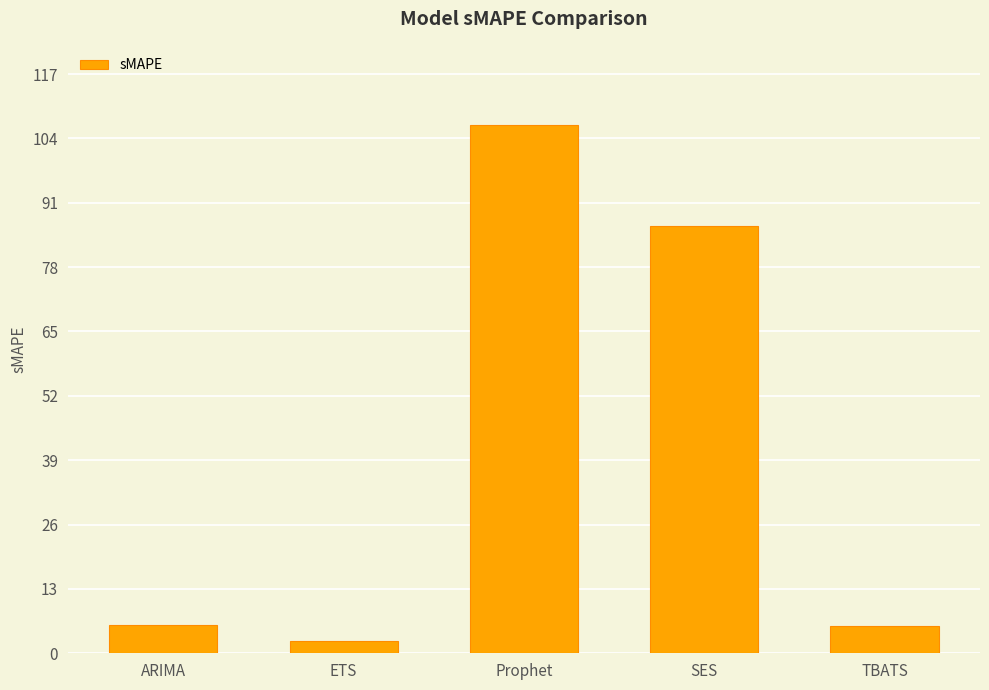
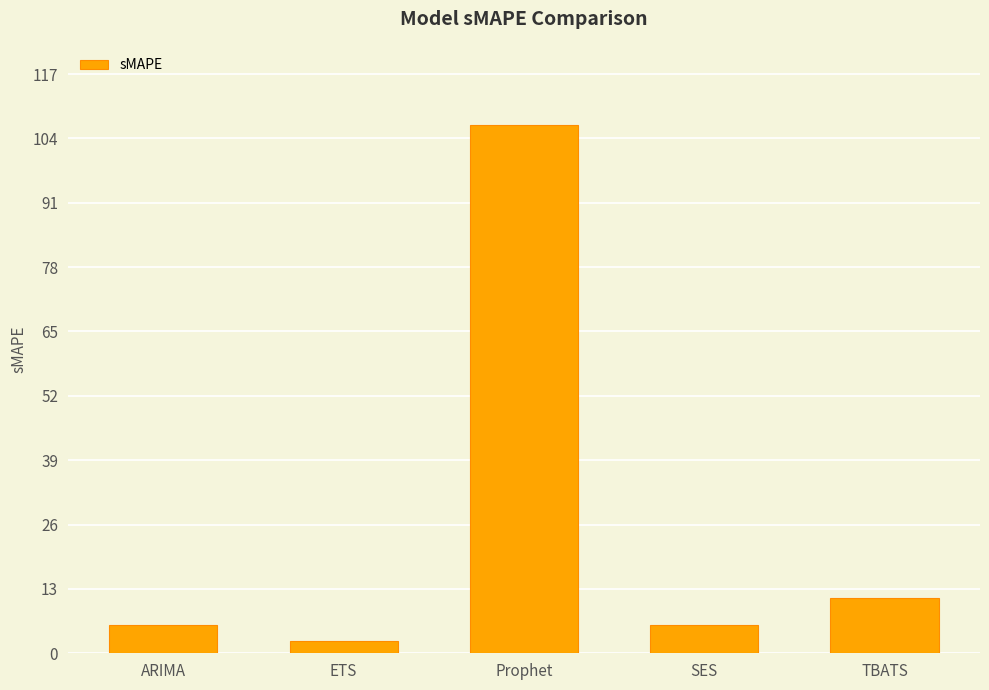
  {
    "ARIMA": 6,
    "ETS": 2,
    "Prophet": 107,
-   "SES": 86,
-   "TBATS": 6
+   "SES": 6,
+   "TBATS": 11
  }
